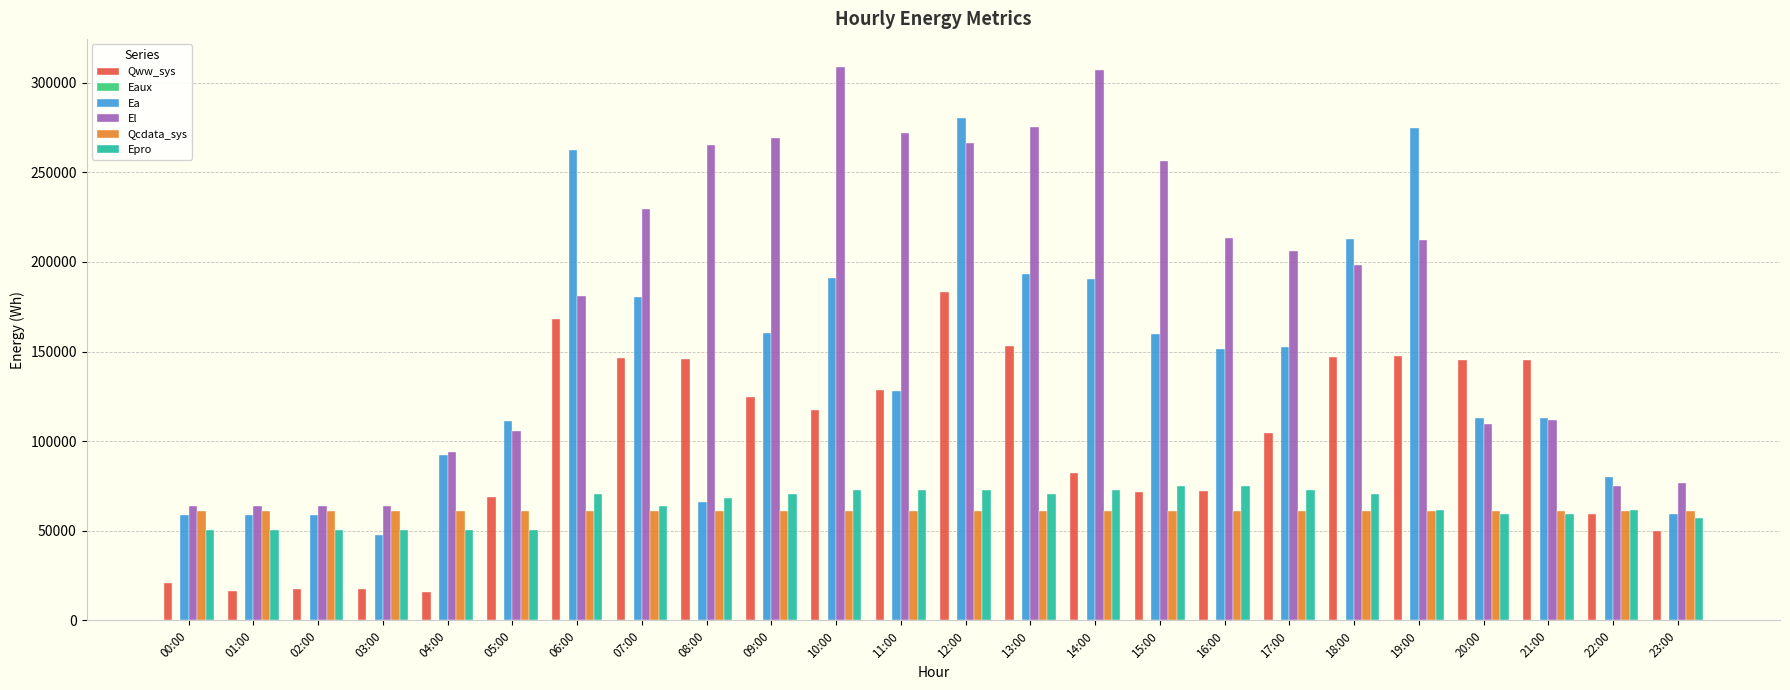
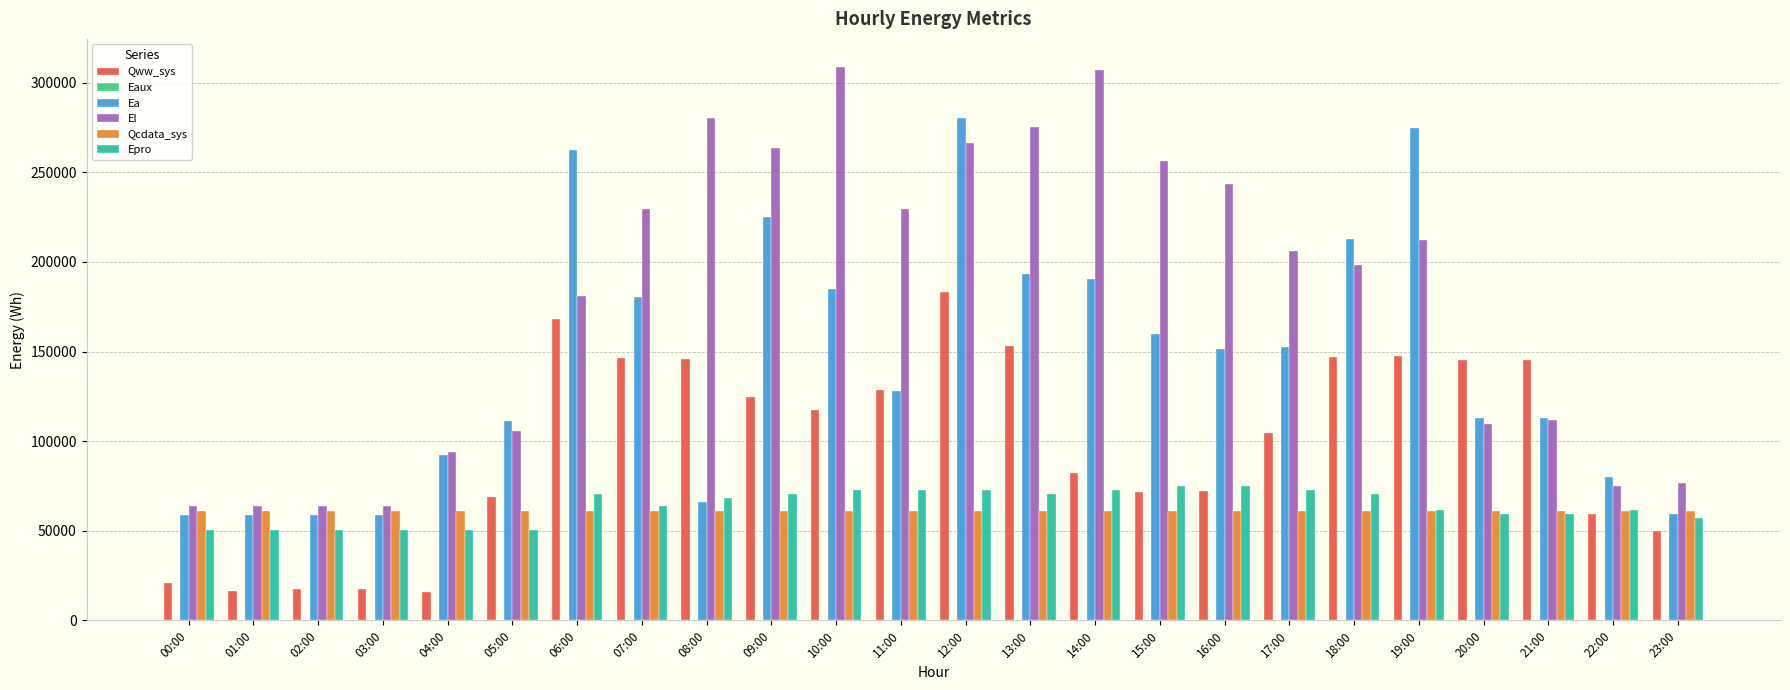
  {
    "Ea": {
      "00:00": 59000,
      "01:00": 59000,
      "02:00": 59000,
-     "03:00": 48000,
+     "03:00": 59000,
      "04:00": 92000,
      "05:00": 111000,
      "06:00": 263000,
      "07:00": 181000,
      "08:00": 66000,
-     "09:00": 161000,
-     "10:00": 191000,
+     "09:00": 225000,
+     "10:00": 185000,
      "11:00": 128000,
      "12:00": 280000,
      "13:00": 193000,
      "14:00": 191000,
      "15:00": 160000,
      "16:00": 151000,
      "17:00": 153000,
      "18:00": 213000,
      "19:00": 275000,
      "20:00": 113000,
      "21:00": 113000,
      "22:00": 80000,
      "23:00": 59000
    },
    "El": {
      "00:00": 64000,
      "01:00": 64000,
      "02:00": 64000,
      "03:00": 64000,
      "04:00": 94000,
      "05:00": 106000,
      "06:00": 181000,
      "07:00": 229000,
-     "08:00": 265000,
-     "09:00": 269000,
+     "08:00": 280000,
+     "09:00": 264000,
      "10:00": 309000,
-     "11:00": 272000,
+     "11:00": 229000,
      "12:00": 266000,
      "13:00": 275000,
      "14:00": 307000,
      "15:00": 257000,
-     "16:00": 214000,
+     "16:00": 243000,
      "17:00": 206000,
      "18:00": 198000,
      "19:00": 212000,
      "20:00": 110000,
      "21:00": 112000,
      "22:00": 75000,
      "23:00": 77000
    }
  }
